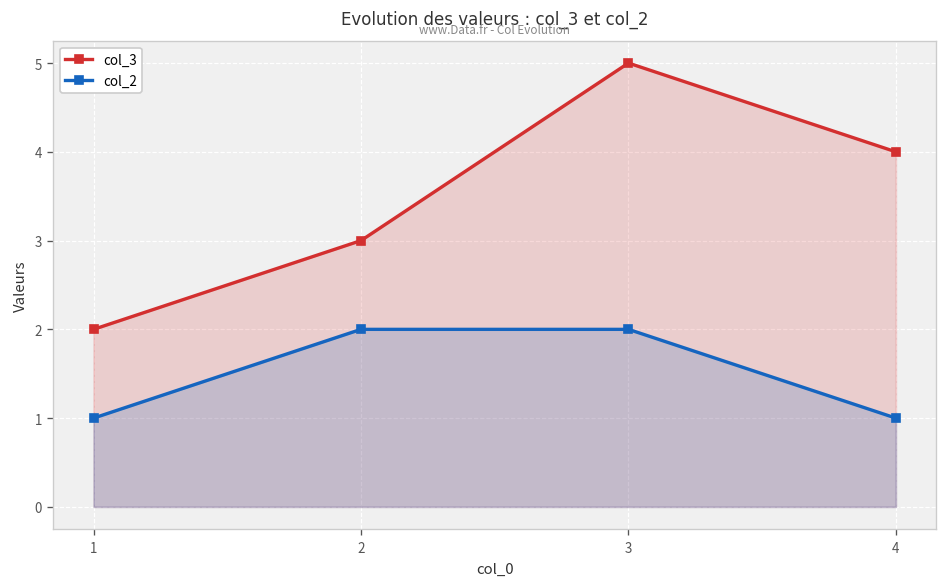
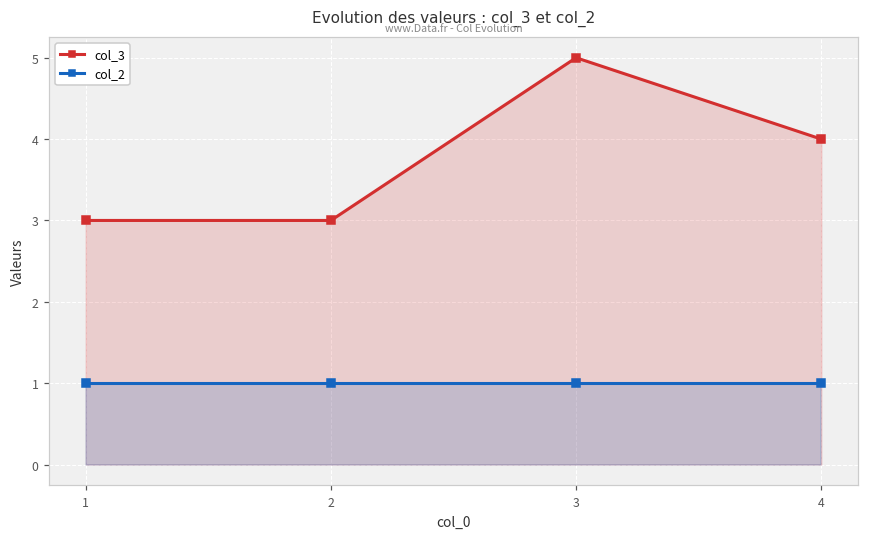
  {
    "col_3": {
-     "1": 2,
+     "1": 3,
      "2": 3,
      "3": 5,
      "4": 4
    },
    "col_2": {
      "1": 1,
-     "2": 2,
-     "3": 2,
+     "2": 1,
+     "3": 1,
      "4": 1
    }
  }
